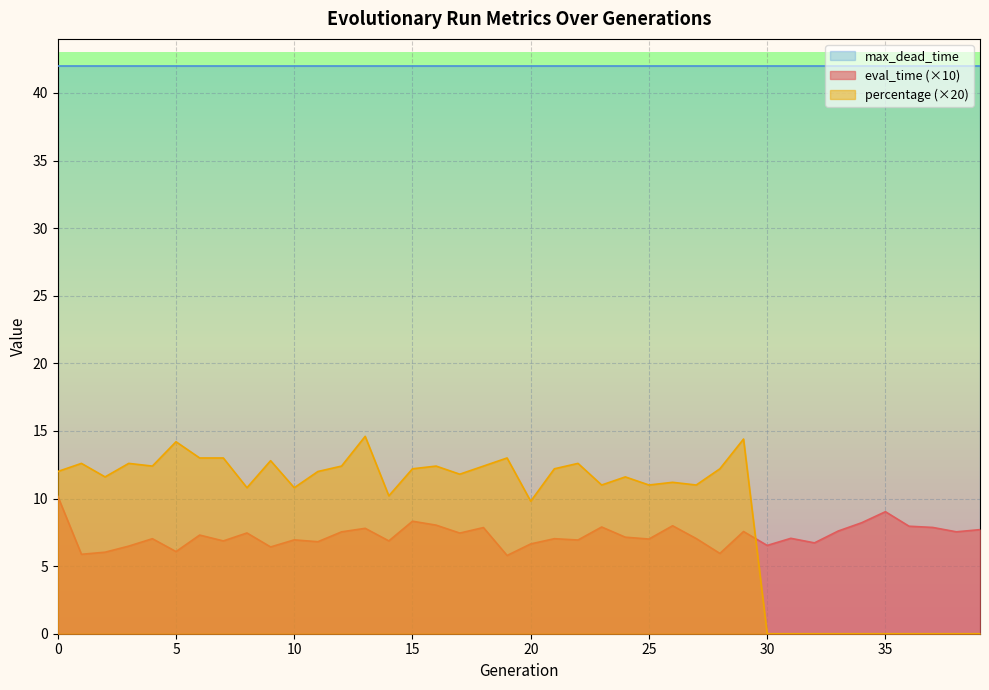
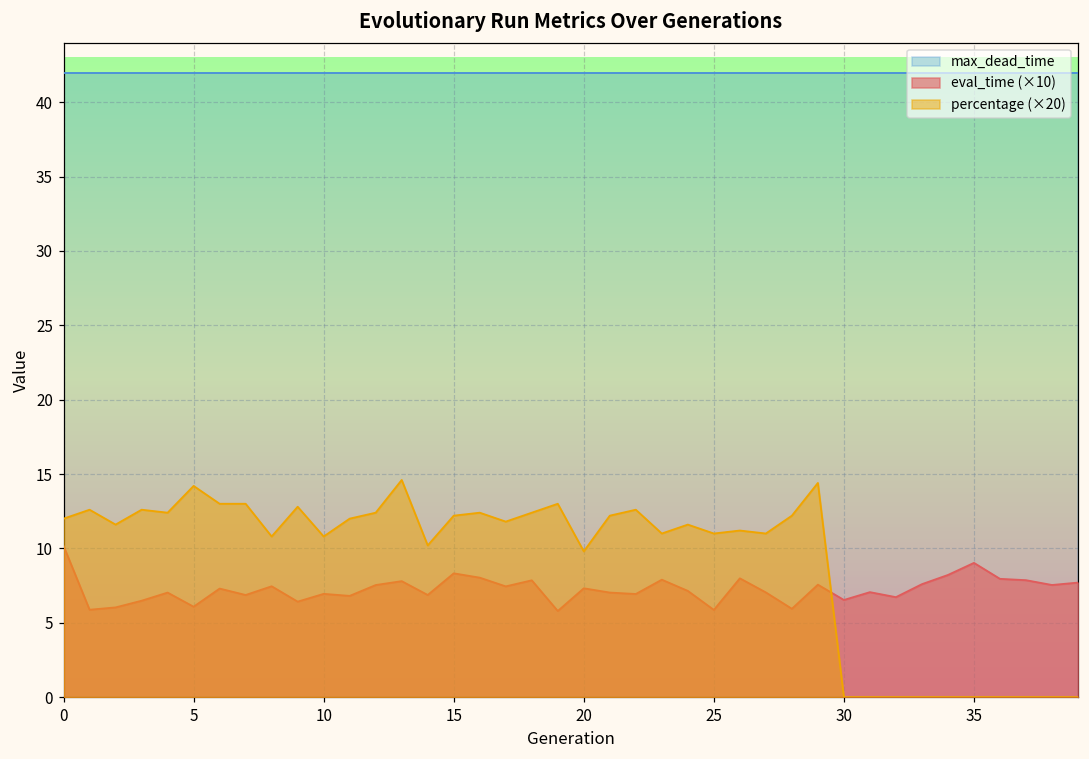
  {
    "max_dead_time": {
      "0": 42.0,
      "5": 42.0,
      "10": 42.0,
      "15": 42.0,
      "20": 42.0,
      "25": 42.0,
      "30": 42.0
    },
    "eval_time (×10)": {
      "0": 10.2,
      "5": 6.1,
      "10": 6.9,
      "15": 8.3,
-     "20": 6.6,
-     "25": 7.0,
+     "20": 7.3,
+     "25": 5.9,
      "30": 6.5,
      "35": 9.0
    },
    "percentage (×20)": {
      "0": 12.0,
      "5": 14.2,
      "10": 10.8,
      "15": 12.2,
      "20": 9.8,
      "25": 11.0,
      "30": 0.0,
      "35": 0.0
    }
  }
